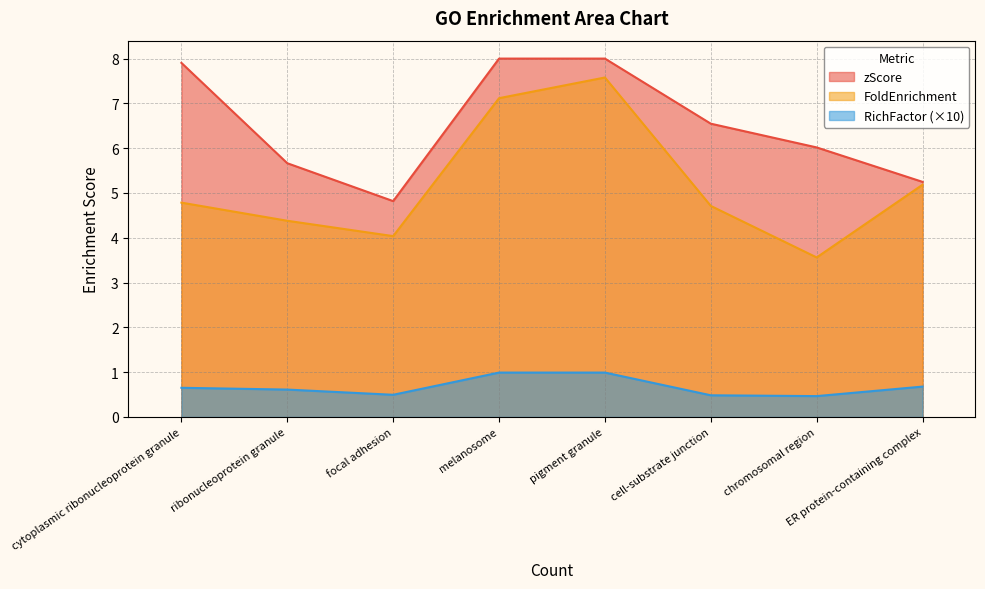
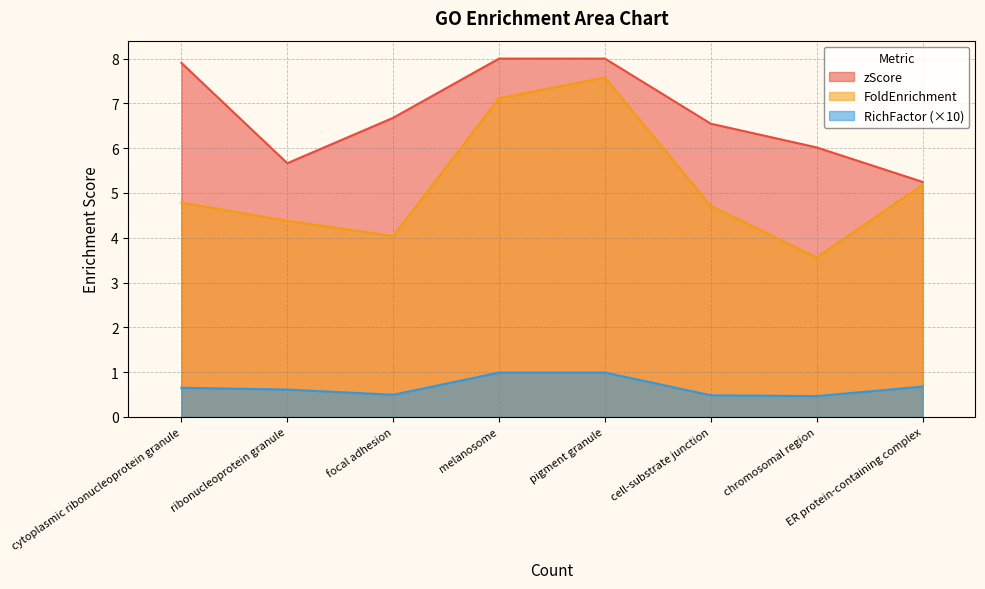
  {
    "zScore": {
      "cytoplasmic ribonucleoprotein granule": 7.9,
      "ribonucleoprotein granule": 5.7,
-     "focal adhesion": 4.8,
+     "focal adhesion": 6.7,
      "melanosome": 8.0,
      "pigment granule": 8.0,
      "cell-substrate junction": 6.5,
      "chromosomal region": 6.0,
      "ER protein-containing complex": 5.2
    },
    "FoldEnrichment": {
      "cytoplasmic ribonucleoprotein granule": 4.8,
      "ribonucleoprotein granule": 4.4,
      "focal adhesion": 4.0,
      "melanosome": 7.1,
      "pigment granule": 7.6,
      "cell-substrate junction": 4.7,
      "chromosomal region": 3.6,
      "ER protein-containing complex": 5.2
    },
    "RichFactor (×10)": {
      "cytoplasmic ribonucleoprotein granule": 0.7,
      "ribonucleoprotein granule": 0.6,
      "focal adhesion": 0.5,
      "melanosome": 1.0,
      "pigment granule": 1.0,
      "cell-substrate junction": 0.5,
      "chromosomal region": 0.5,
      "ER protein-containing complex": 0.7
    }
  }
